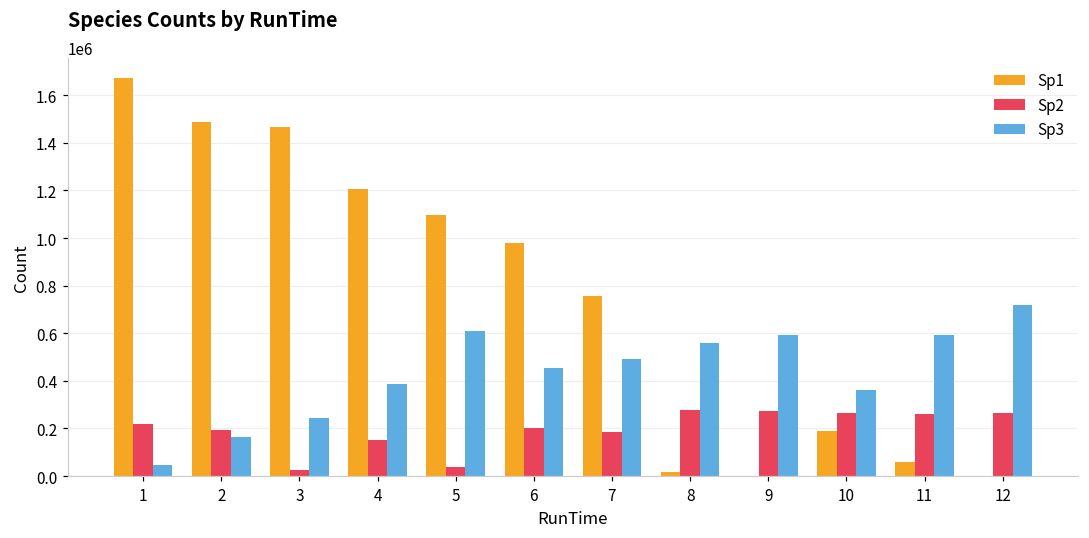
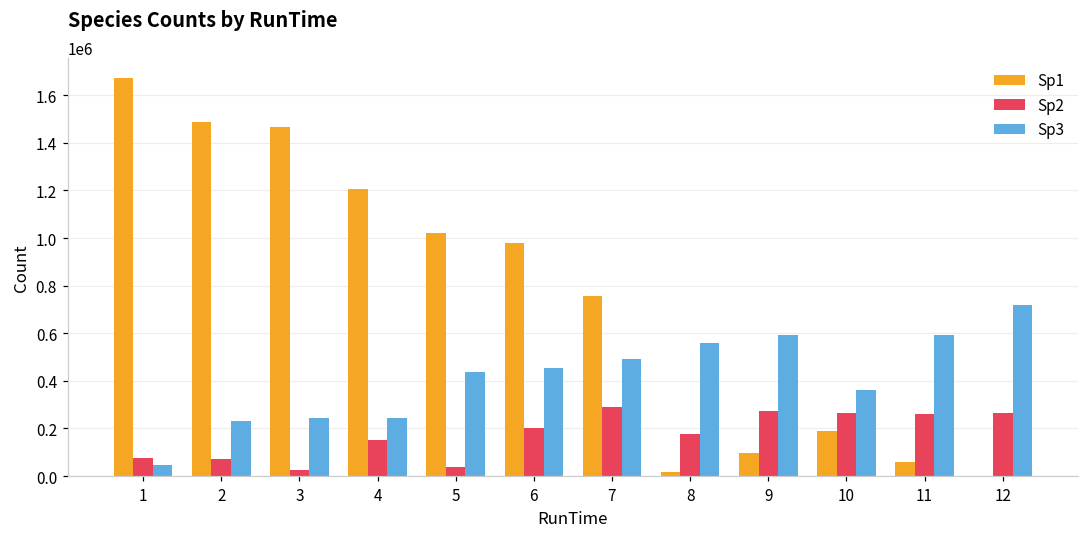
  {
    "Sp1": {
      "1": 1670000,
      "2": 1490000,
      "3": 1470000,
      "4": 1210000,
-     "5": 1100000,
+     "5": 1020000,
      "6": 980000,
      "7": 760000,
      "8": 20000,
-     "9": 0,
+     "9": 100000,
      "10": 190000,
      "11": 60000
    },
    "Sp2": {
-     "1": 220000,
-     "2": 190000,
+     "1": 80000,
+     "2": 70000,
      "3": 20000,
      "4": 150000,
      "5": 40000,
      "6": 200000,
-     "7": 190000,
-     "8": 280000,
+     "7": 290000,
+     "8": 180000,
      "9": 280000,
      "10": 270000,
      "11": 260000,
      "12": 270000
    },
    "Sp3": {
      "1": 50000,
-     "2": 160000,
+     "2": 230000,
      "3": 250000,
-     "4": 390000,
-     "5": 610000,
+     "4": 240000,
+     "5": 440000,
      "6": 450000,
      "7": 490000,
      "8": 560000,
      "9": 590000,
      "10": 360000,
      "11": 590000,
      "12": 720000
    }
  }
